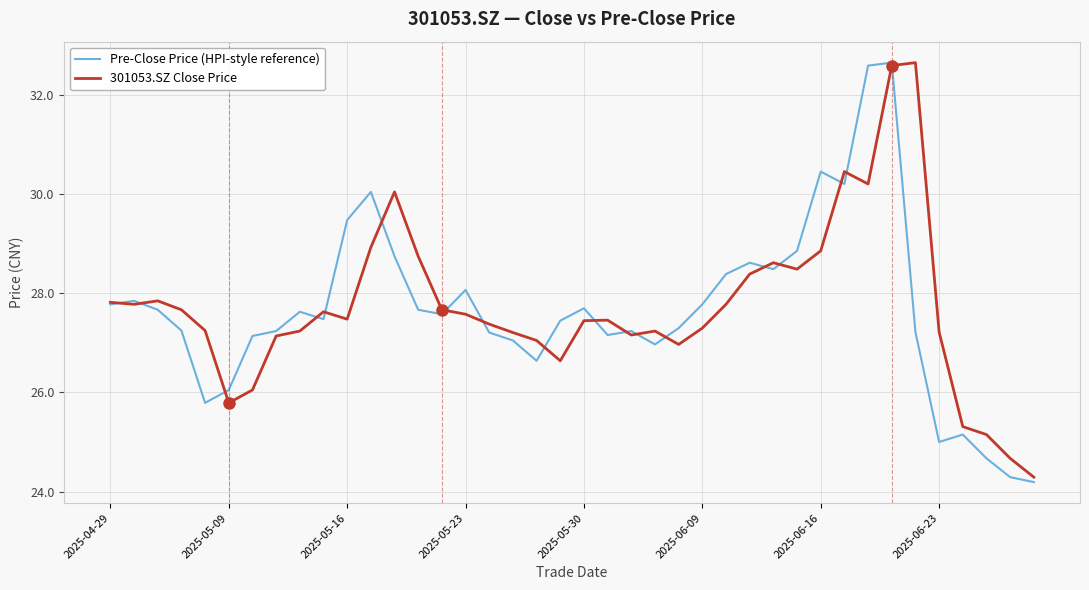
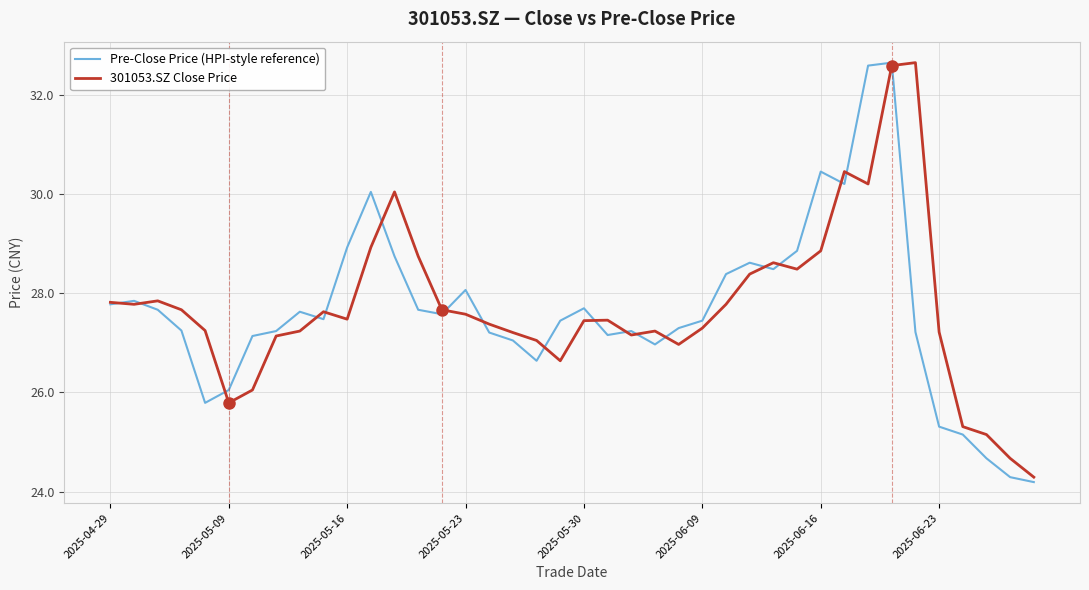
  {
    "Pre-Close Price (HPI-style reference)": {
      "2025-05-09": 26.1,
-     "2025-05-16": 29.5,
+     "2025-05-16": 28.9,
      "2025-05-23": 28.1,
      "2025-05-30": 27.7,
-     "2025-06-09": 27.8,
+     "2025-06-09": 27.5,
      "2025-06-16": 30.5,
-     "2025-06-23": 25.0
+     "2025-06-23": 25.3
    }
  }
